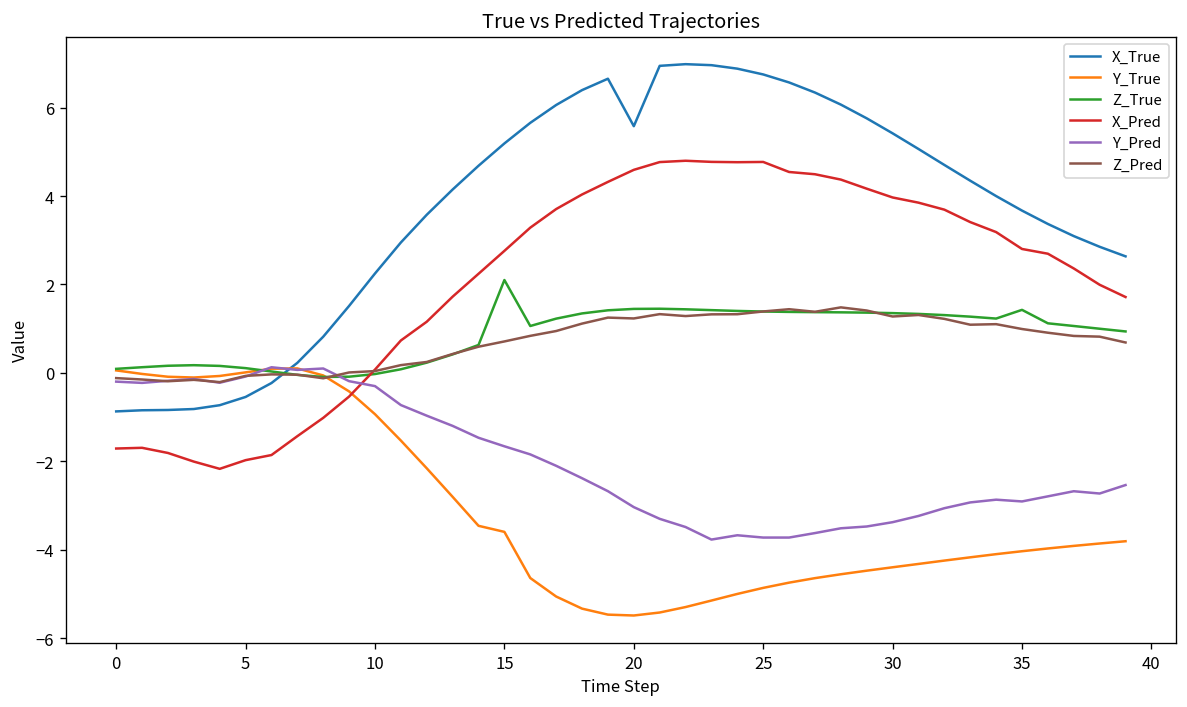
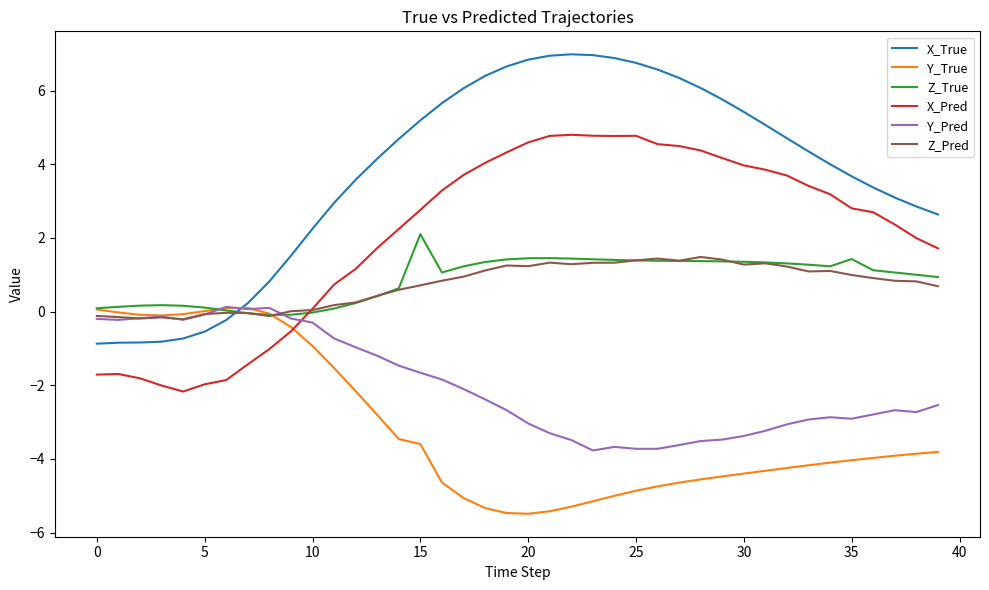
  {
    "X_True": {
      "0": -0.9,
      "5": -0.5,
      "10": 2.2,
      "15": 5.2,
-     "20": 5.6,
+     "20": 6.8,
      "25": 6.8,
      "30": 5.4,
      "35": 3.7
    },
    "Y_True": {
      "5": 0.0,
      "10": -0.9,
      "15": -3.6,
      "20": -5.5,
      "25": -4.9,
      "30": -4.4,
      "35": -4.0
    },
    "Z_True": {
      "5": 0.1,
      "15": 2.1,
      "20": 1.4,
      "30": 1.4,
      "35": 1.4
    },
    "X_Pred": {
      "0": -1.7,
      "5": -2.0,
      "15": 2.8,
      "20": 4.6,
      "25": 4.8,
      "30": 4.0,
      "35": 2.8
    },
    "Y_Pred": {
      "0": -0.2,
      "10": -0.3,
      "15": -1.7,
      "20": -3.0,
      "25": -3.7,
      "30": -3.4,
      "35": -2.9
    },
    "Z_Pred": {
      "0": -0.1,
      "15": 0.7,
      "20": 1.2,
      "30": 1.3,
      "35": 1.0
    }
  }
